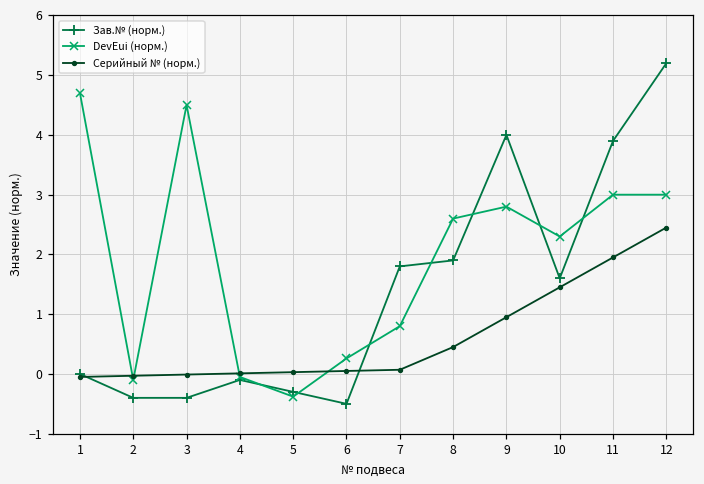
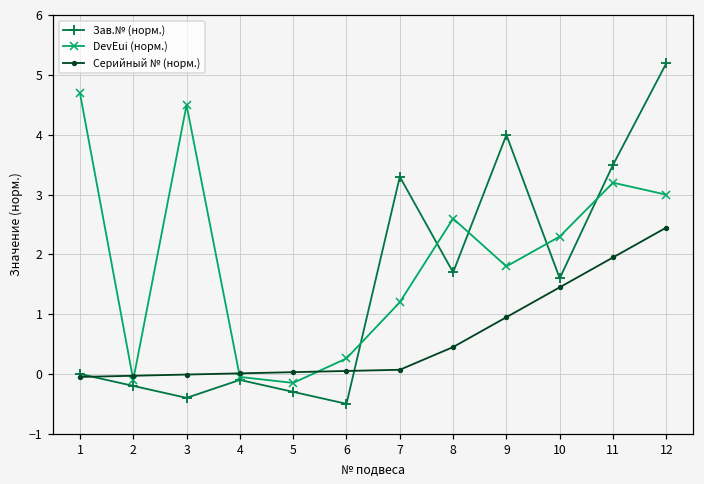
  {
    "Зав.№ (норм.)": {
      "1": 0.0,
-     "2": -0.4,
+     "2": -0.2,
      "3": -0.4,
      "4": -0.1,
      "5": -0.3,
      "6": -0.5,
-     "7": 1.8,
-     "8": 1.9,
+     "7": 3.3,
+     "8": 1.7,
      "9": 4.0,
      "10": 1.6,
-     "11": 3.9,
+     "11": 3.5,
      "12": 5.2
    },
    "DevEui (норм.)": {
      "1": 4.7,
      "2": -0.1,
      "3": 4.5,
      "4": -0.1,
-     "5": -0.4,
+     "5": -0.2,
      "6": 0.3,
-     "7": 0.8,
+     "7": 1.2,
      "8": 2.6,
-     "9": 2.8,
+     "9": 1.8,
      "10": 2.3,
-     "11": 3.0,
+     "11": 3.2,
      "12": 3.0
    },
    "Серийный № (норм.)": {
      "1": -0.1,
      "2": 0.0,
      "3": 0.0,
      "4": 0.0,
      "5": 0.0,
      "6": 0.1,
      "7": 0.1,
      "8": 0.5,
      "9": 1.0,
      "10": 1.5,
      "11": 2.0,
      "12": 2.5
    }
  }
